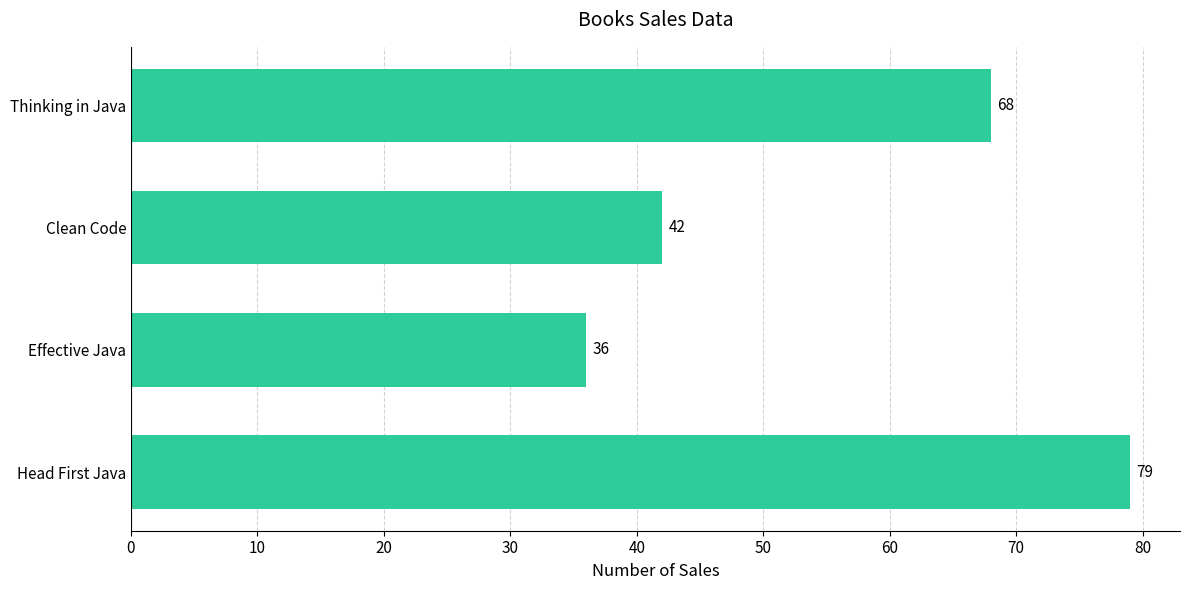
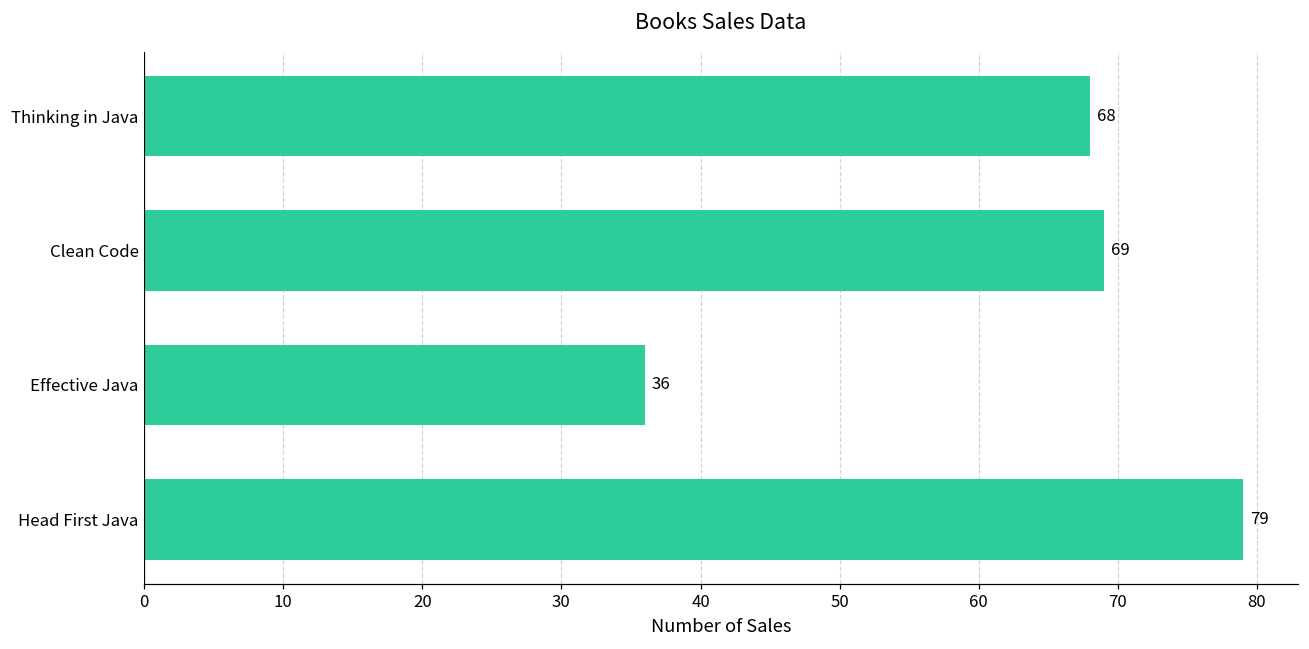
  {
    "Thinking in Java": 68,
-   "Clean Code": 42,
+   "Clean Code": 69,
    "Effective Java": 36,
    "Head First Java": 79
  }
